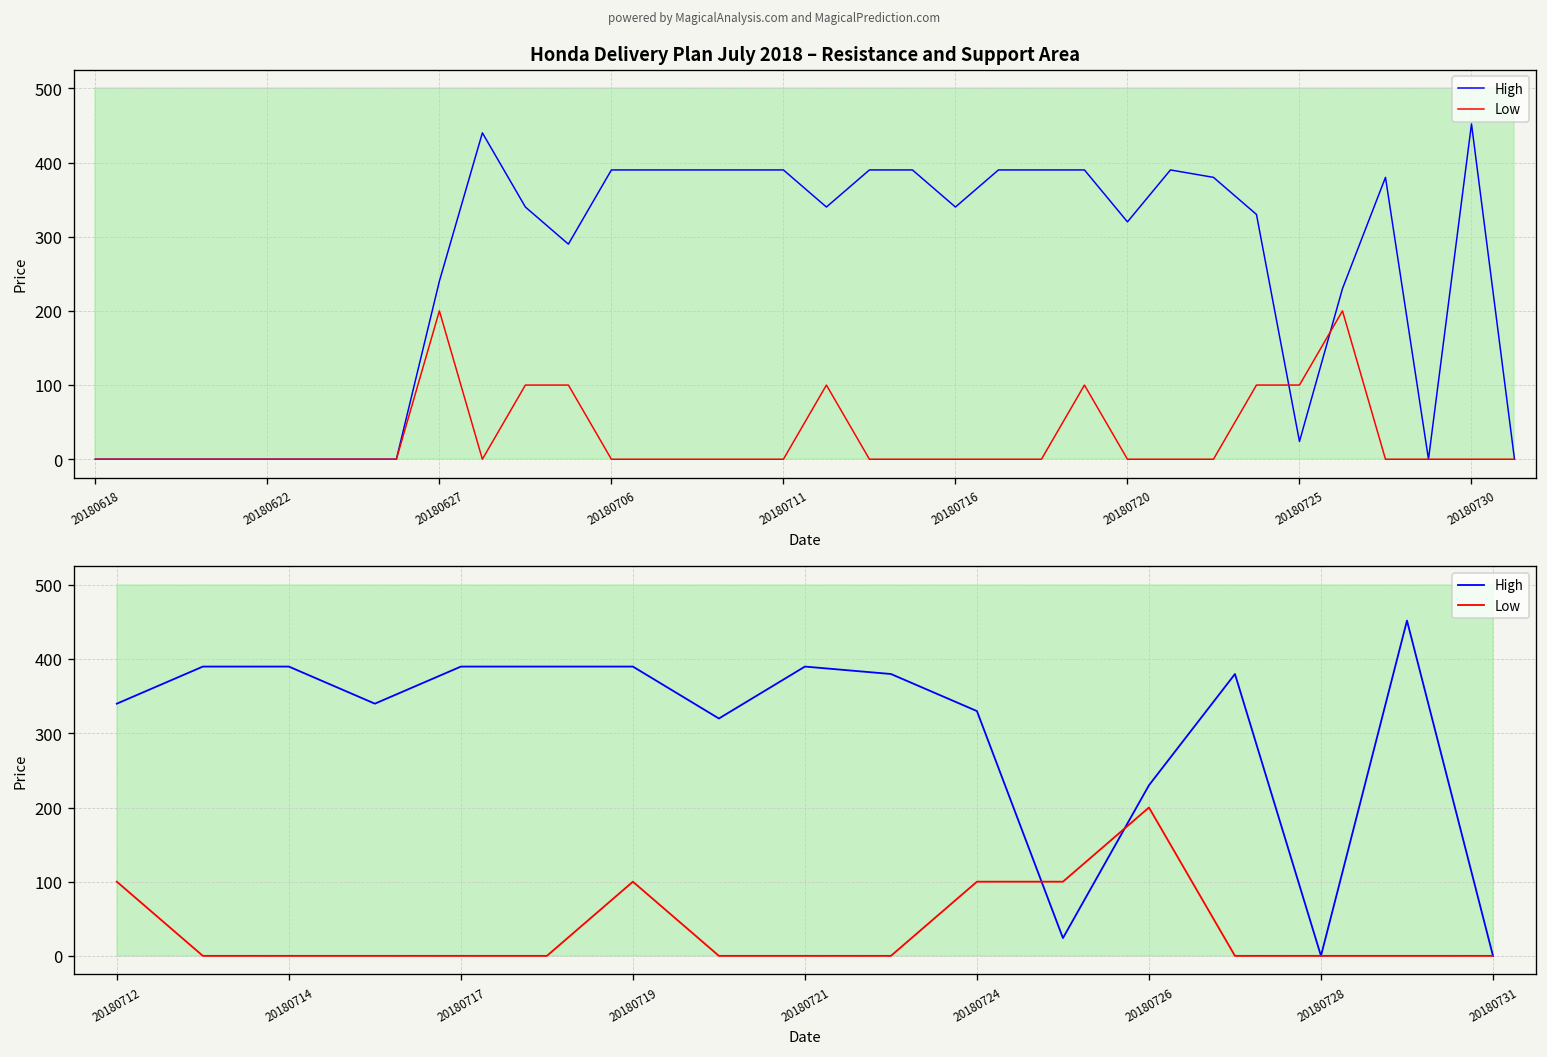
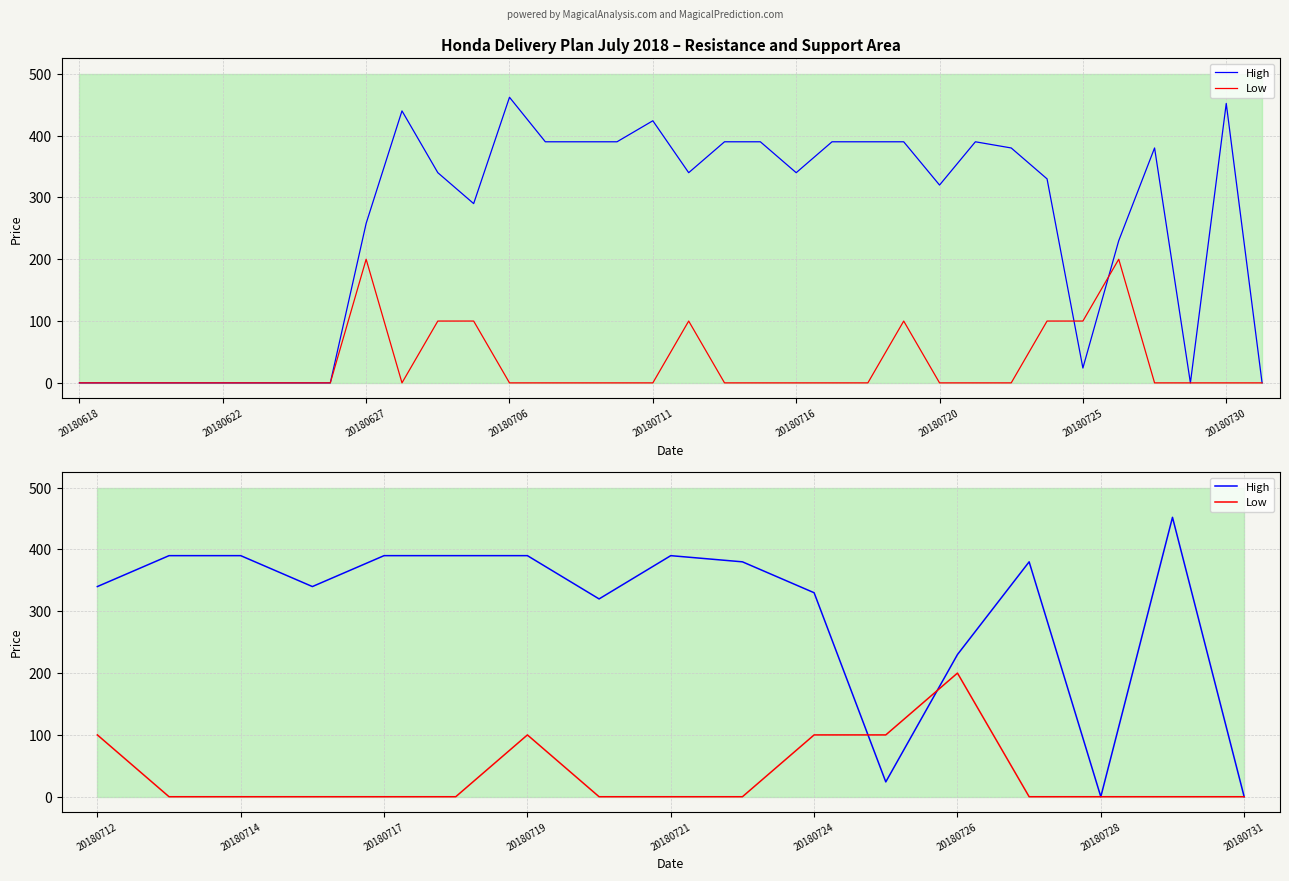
  {
    "Honda Delivery Plan July 2018 – Resistance and Support Area": {
      "High": {
-       "20180627": 240,
-       "20180706": 390,
-       "20180711": 390,
+       "20180627": 260,
+       "20180706": 460,
+       "20180711": 420,
        "20180716": 340,
        "20180720": 320,
        "20180725": 20,
        "20180730": 450
      },
      "Low": {
        "20180627": 200,
        "20180706": 0,
        "20180711": 0,
        "20180716": 0,
        "20180720": 0,
        "20180725": 100,
        "20180730": 0
      }
    }
  }
